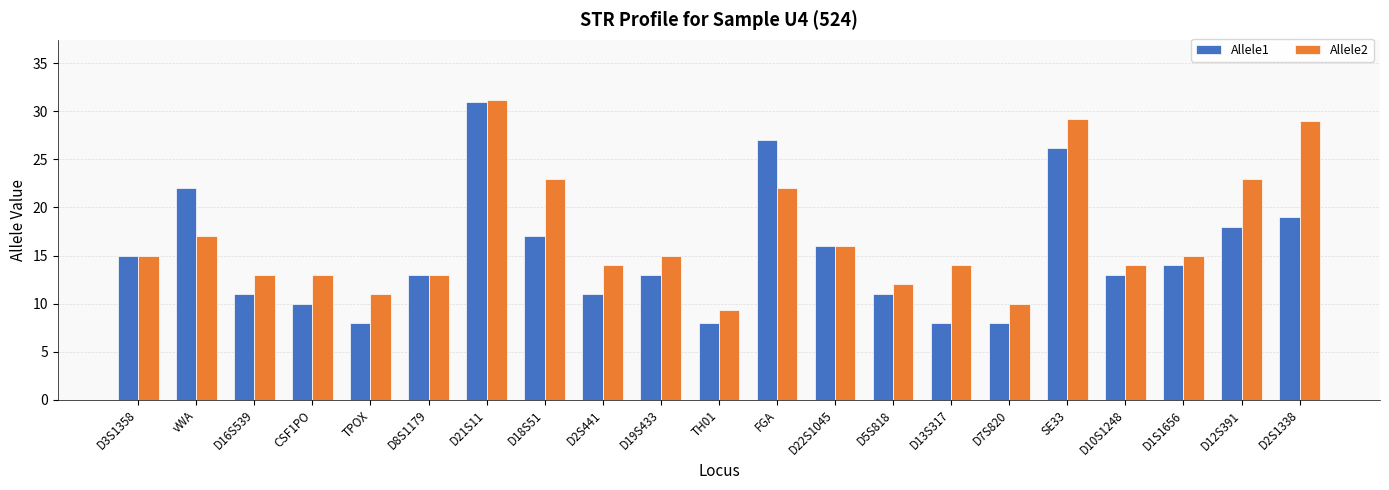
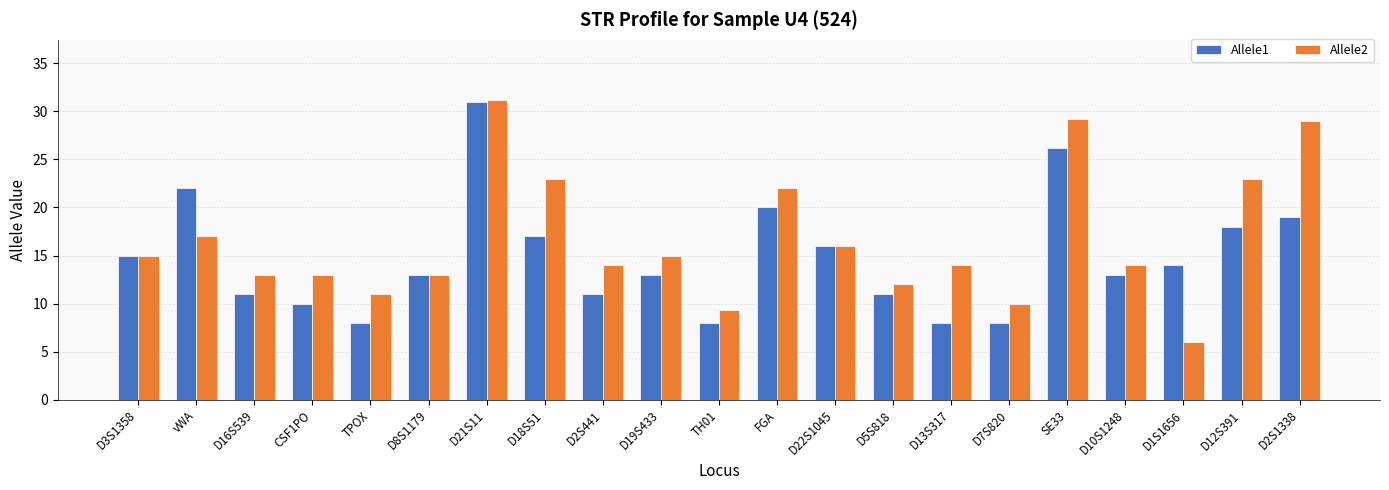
  {
    "Allele1": {
      "D3S1358": 15,
      "vWA": 22,
      "D16S539": 11,
      "CSF1PO": 10,
      "TPOX": 8,
      "D8S1179": 13,
      "D21S11": 31,
      "D18S51": 17,
      "D2S441": 11,
      "D19S433": 13,
      "TH01": 8,
-     "FGA": 27,
+     "FGA": 20,
      "D22S1045": 16,
      "D5S818": 11,
      "D13S317": 8,
      "D7S820": 8,
      "SE33": 26,
      "D10S1248": 13,
      "D1S1656": 14,
      "D12S391": 18,
      "D2S1338": 19
    },
    "Allele2": {
      "D3S1358": 15,
      "vWA": 17,
      "D16S539": 13,
      "CSF1PO": 13,
      "TPOX": 11,
      "D8S1179": 13,
      "D21S11": 31,
      "D18S51": 23,
      "D2S441": 14,
      "D19S433": 15,
      "TH01": 9,
      "FGA": 22,
      "D22S1045": 16,
      "D5S818": 12,
      "D13S317": 14,
      "D7S820": 10,
      "SE33": 29,
      "D10S1248": 14,
-     "D1S1656": 15,
+     "D1S1656": 6,
      "D12S391": 23,
      "D2S1338": 29
    }
  }
